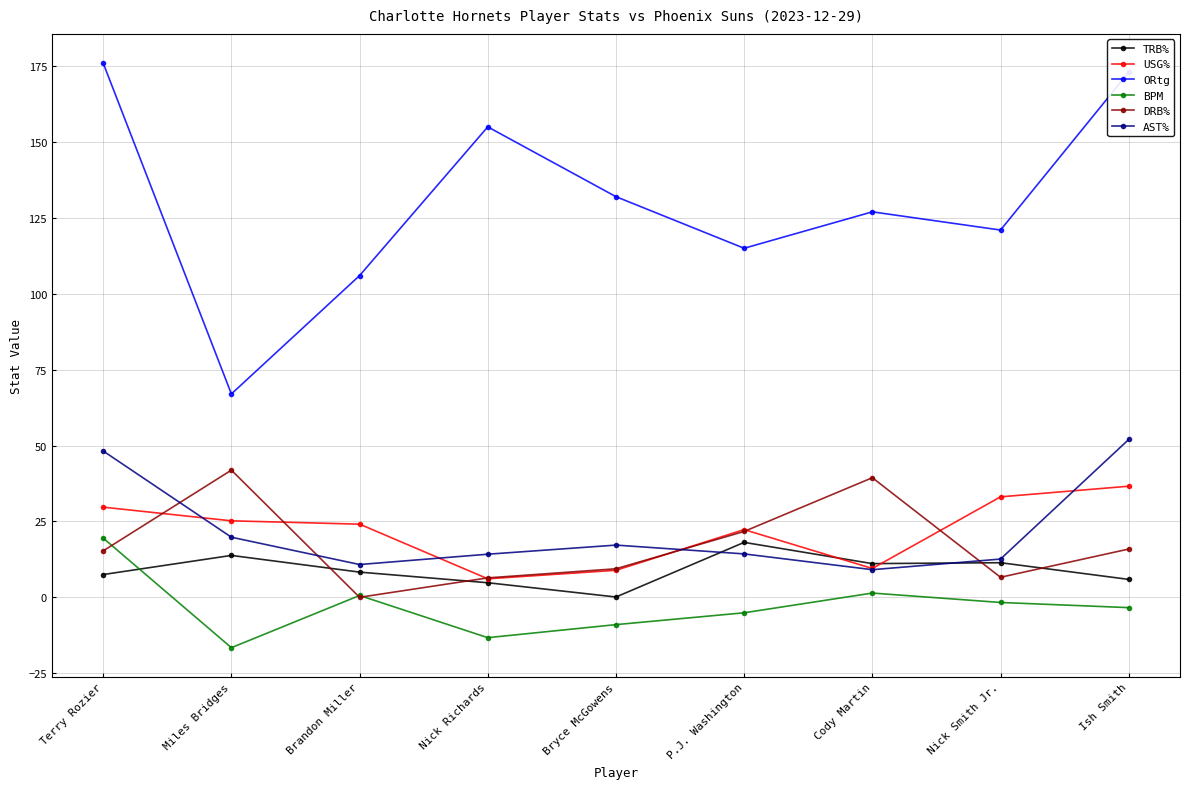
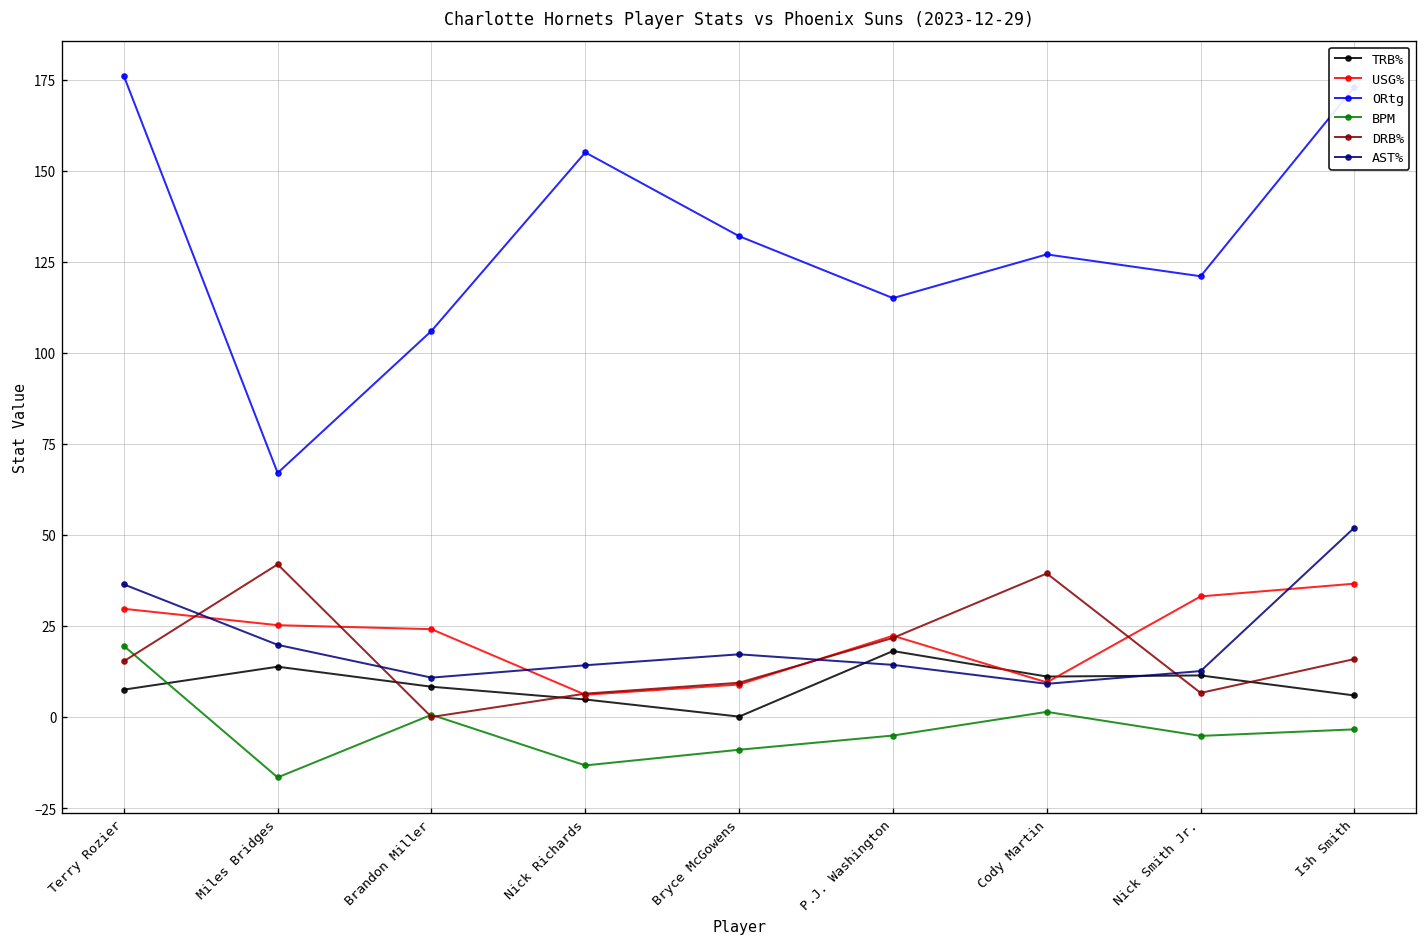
  {
    "TRB%": {
      "Terry Rozier": 8,
      "Miles Bridges": 14,
      "Brandon Miller": 8,
      "Nick Richards": 5,
      "Bryce McGowens": 0,
      "P.J. Washington": 18,
      "Cody Martin": 11,
      "Nick Smith Jr.": 11,
      "Ish Smith": 6
    },
    "USG%": {
      "Terry Rozier": 30,
      "Miles Bridges": 25,
      "Brandon Miller": 24,
      "Nick Smith Jr.": 33,
      "Ish Smith": 37
    },
    "ORtg": {
      "Terry Rozier": 176,
      "Miles Bridges": 67,
      "Brandon Miller": 106,
      "Nick Richards": 155,
      "Bryce McGowens": 132,
      "P.J. Washington": 115,
      "Cody Martin": 127,
      "Nick Smith Jr.": 121
    },
    "BPM": {
      "Terry Rozier": 20,
      "Miles Bridges": -17,
      "Nick Richards": -13,
      "Bryce McGowens": -9,
      "P.J. Washington": -5,
      "Cody Martin": 1,
-     "Nick Smith Jr.": -2,
+     "Nick Smith Jr.": -5,
      "Ish Smith": -3
    },
    "DRB%": {
      "Terry Rozier": 15,
      "Miles Bridges": 42,
      "Cody Martin": 39,
      "Nick Smith Jr.": 7,
      "Ish Smith": 16
    },
    "AST%": {
-     "Terry Rozier": 48,
+     "Terry Rozier": 36,
      "Miles Bridges": 20,
      "Brandon Miller": 11,
      "Nick Richards": 14,
      "Bryce McGowens": 17,
      "P.J. Washington": 14,
      "Nick Smith Jr.": 13,
      "Ish Smith": 52
    }
  }
